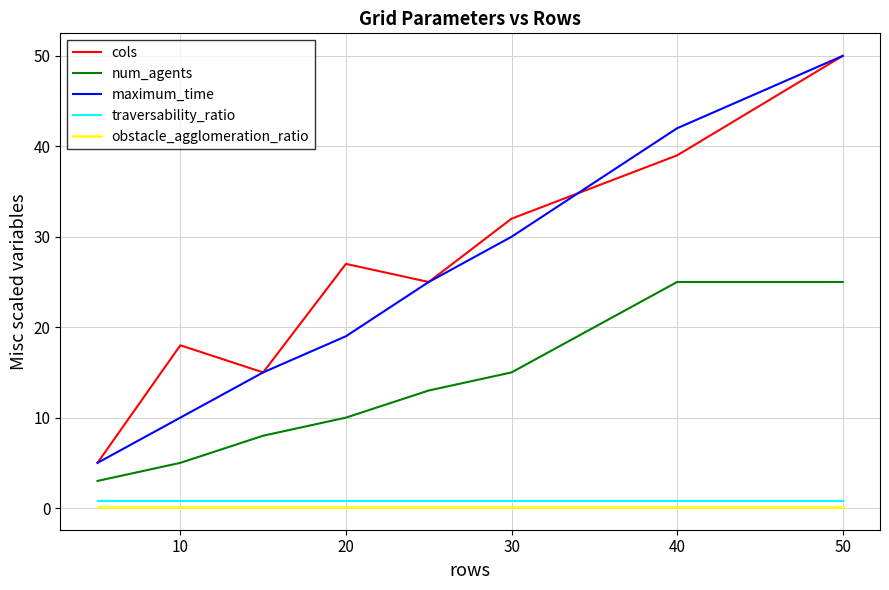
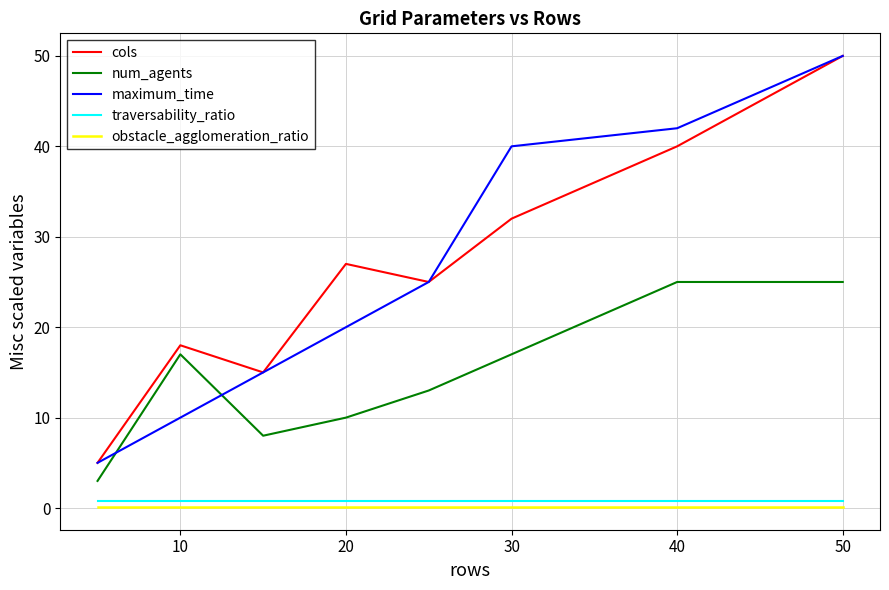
  {
    "cols": {
      "10": 18,
      "20": 27,
      "30": 32,
-     "40": 39
+     "40": 40
    },
    "num_agents": {
-     "10": 5,
+     "10": 17,
      "20": 10,
-     "30": 15,
+     "30": 17,
      "40": 25,
      "50": 25
    },
    "maximum_time": {
      "10": 10,
-     "20": 19,
-     "30": 30,
+     "20": 20,
+     "30": 40,
      "40": 42
    },
    "traversability_ratio": {
      "10": 1,
      "20": 1,
      "30": 1,
      "40": 1,
      "50": 1
    },
    "obstacle_agglomeration_ratio": {
      "10": 0,
      "20": 0,
      "30": 0,
      "40": 0,
      "50": 0
    }
  }
